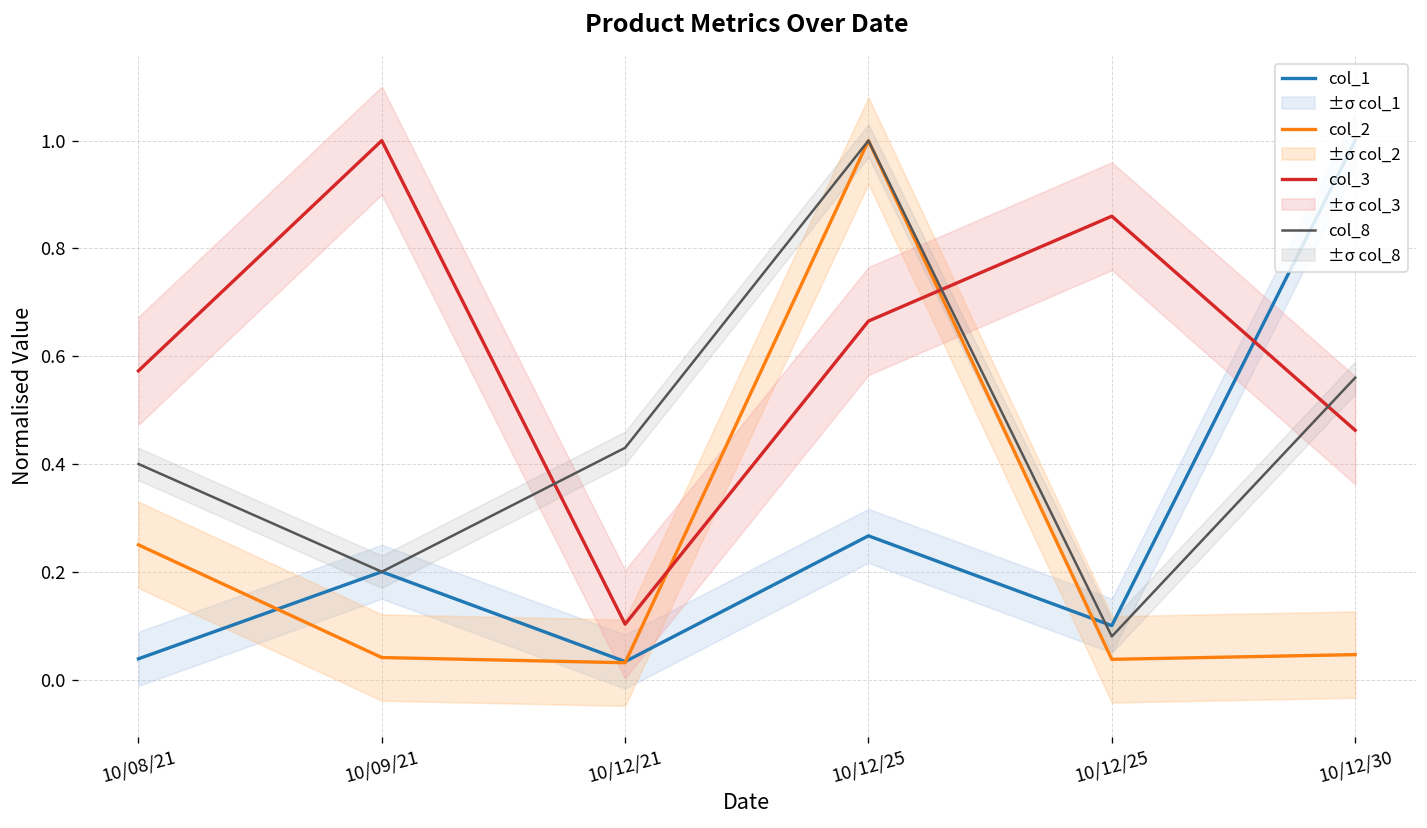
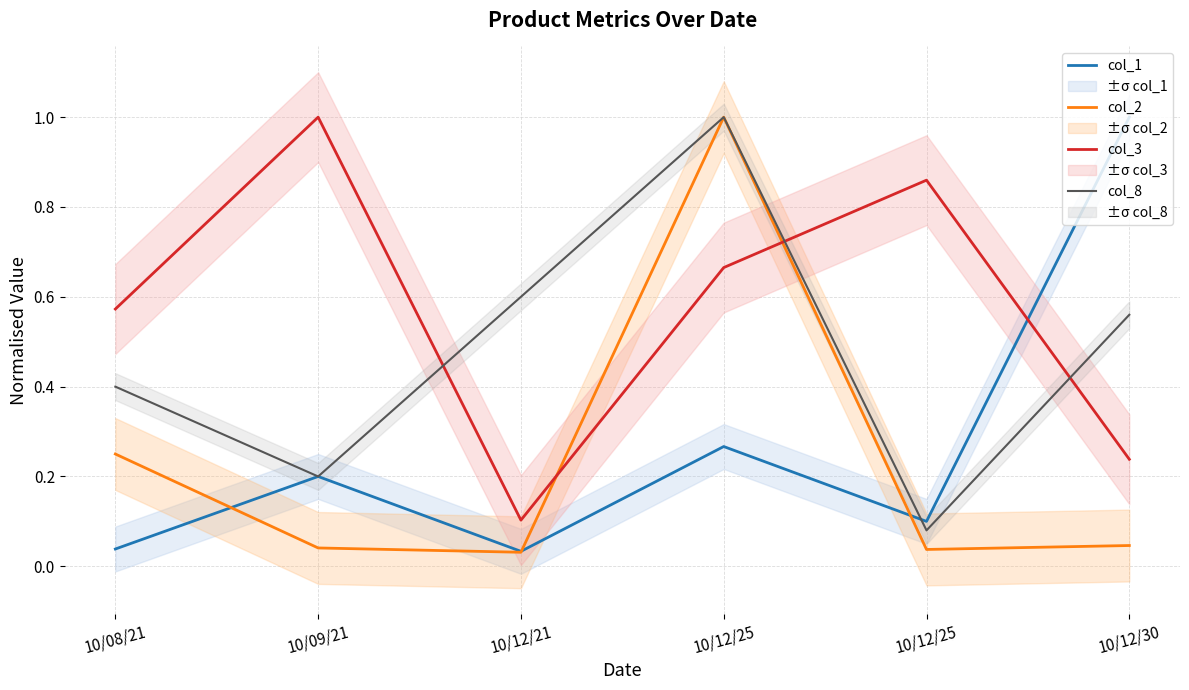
  {
    "col_1": {
      "10/08/21": 0.04
    },
    "col_2": {
      "10/08/21": 0.25,
      "10/09/21": 0.04,
      "10/12/30": 0.05
    },
    "col_3": {
      "10/08/21": 0.57,
      "10/09/21": 1.00,
      "10/12/21": 0.10,
-     "10/12/30": 0.46
+     "10/12/30": 0.24
    },
    "col_8": {
      "10/08/21": 0.40,
-     "10/12/21": 0.43
+     "10/12/21": 0.60
    }
  }
